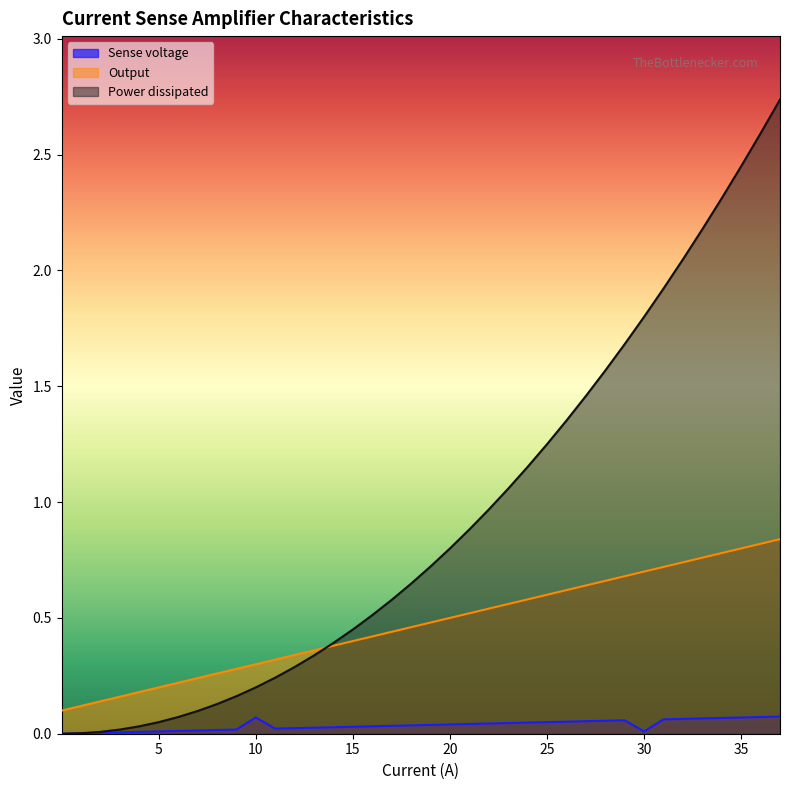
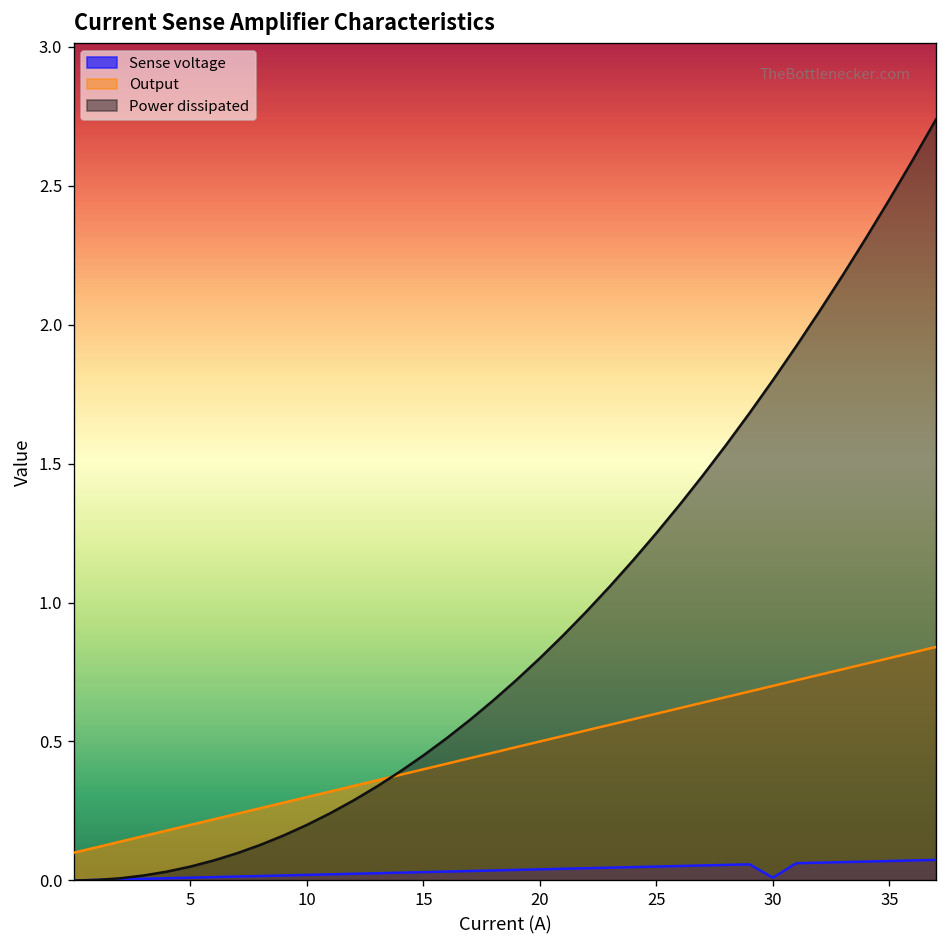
  {
    "Sense voltage": {
      "5": 0.01,
-     "10": 0.07,
+     "10": 0.02,
      "15": 0.03,
      "20": 0.04,
      "25": 0.05,
      "30": 0.01,
      "35": 0.07
    },
    "Output": {
      "5": 0.20,
      "10": 0.30,
      "15": 0.40,
      "20": 0.50,
      "25": 0.60,
      "30": 0.70,
      "35": 0.80
    },
    "Power dissipated": {
      "5": 0.05,
      "10": 0.20,
      "15": 0.45,
      "20": 0.80,
      "25": 1.25,
      "30": 1.80,
      "35": 2.45
    }
  }
